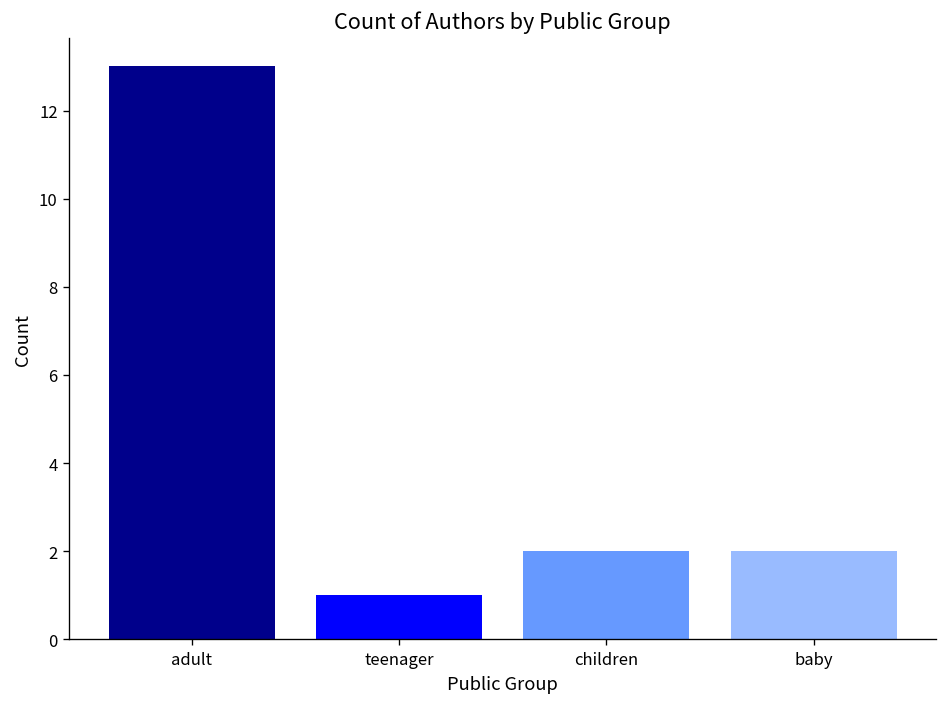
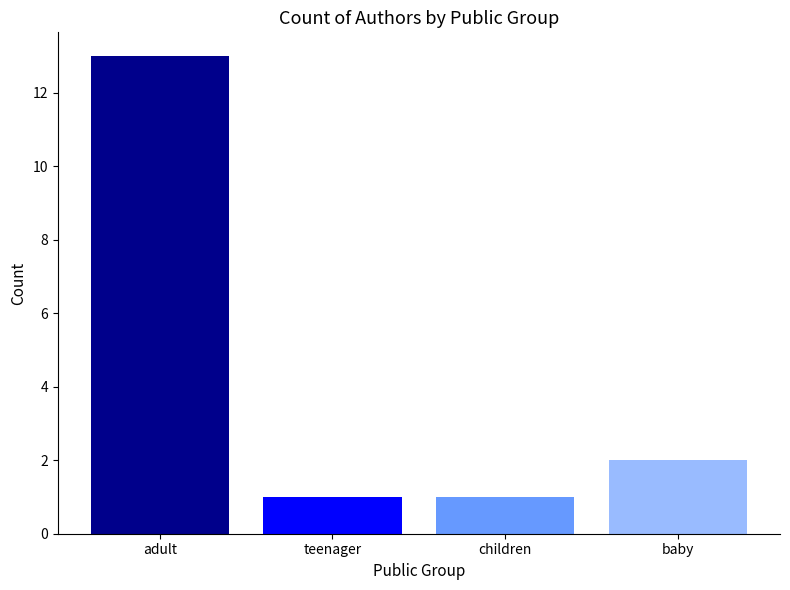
  {
    "adult": 13,
    "teenager": 1,
-   "children": 2,
+   "children": 1,
    "baby": 2
  }
